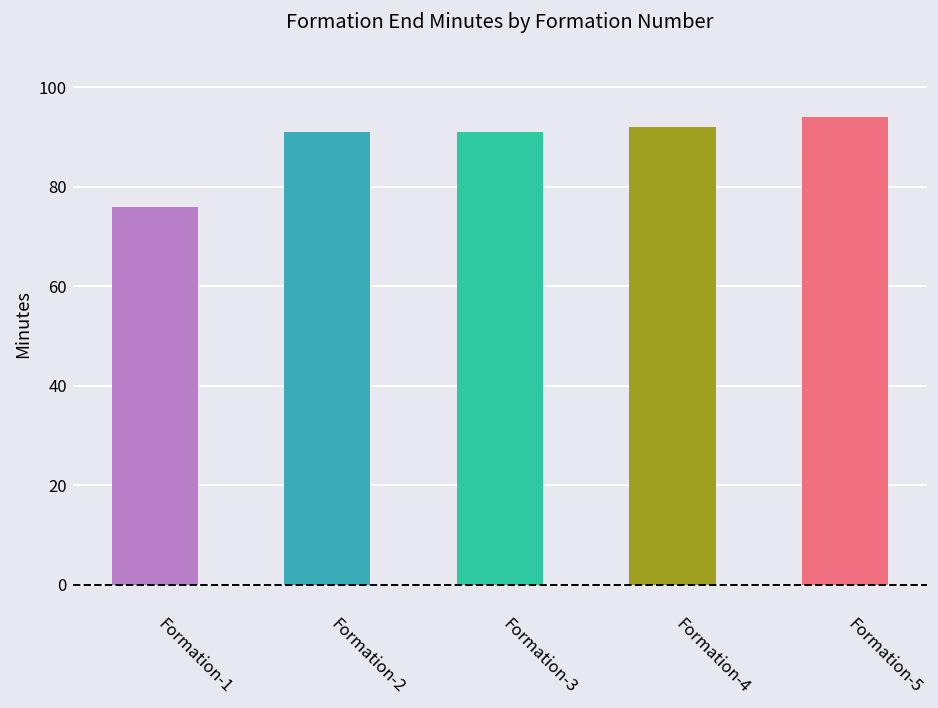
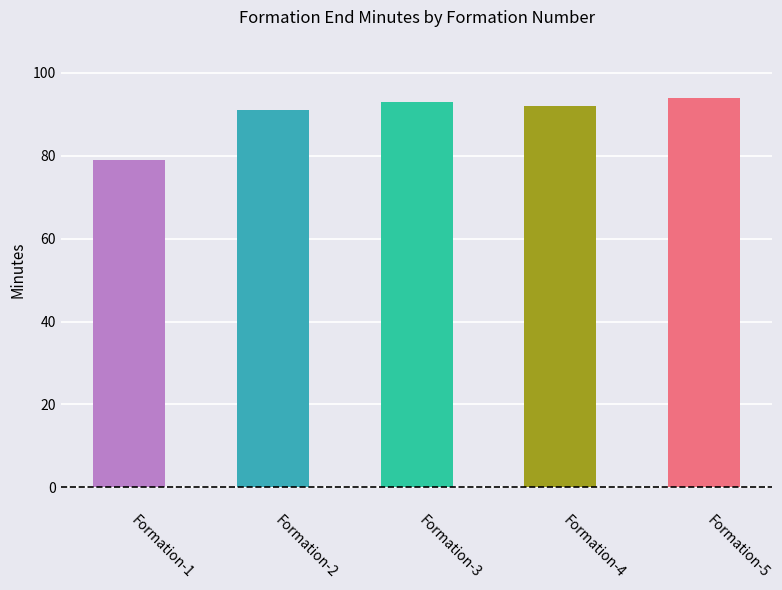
  {
-   "Formation-1": 76,
+   "Formation-1": 79,
    "Formation-2": 91,
-   "Formation-3": 91,
+   "Formation-3": 93,
    "Formation-4": 92,
    "Formation-5": 94
  }
